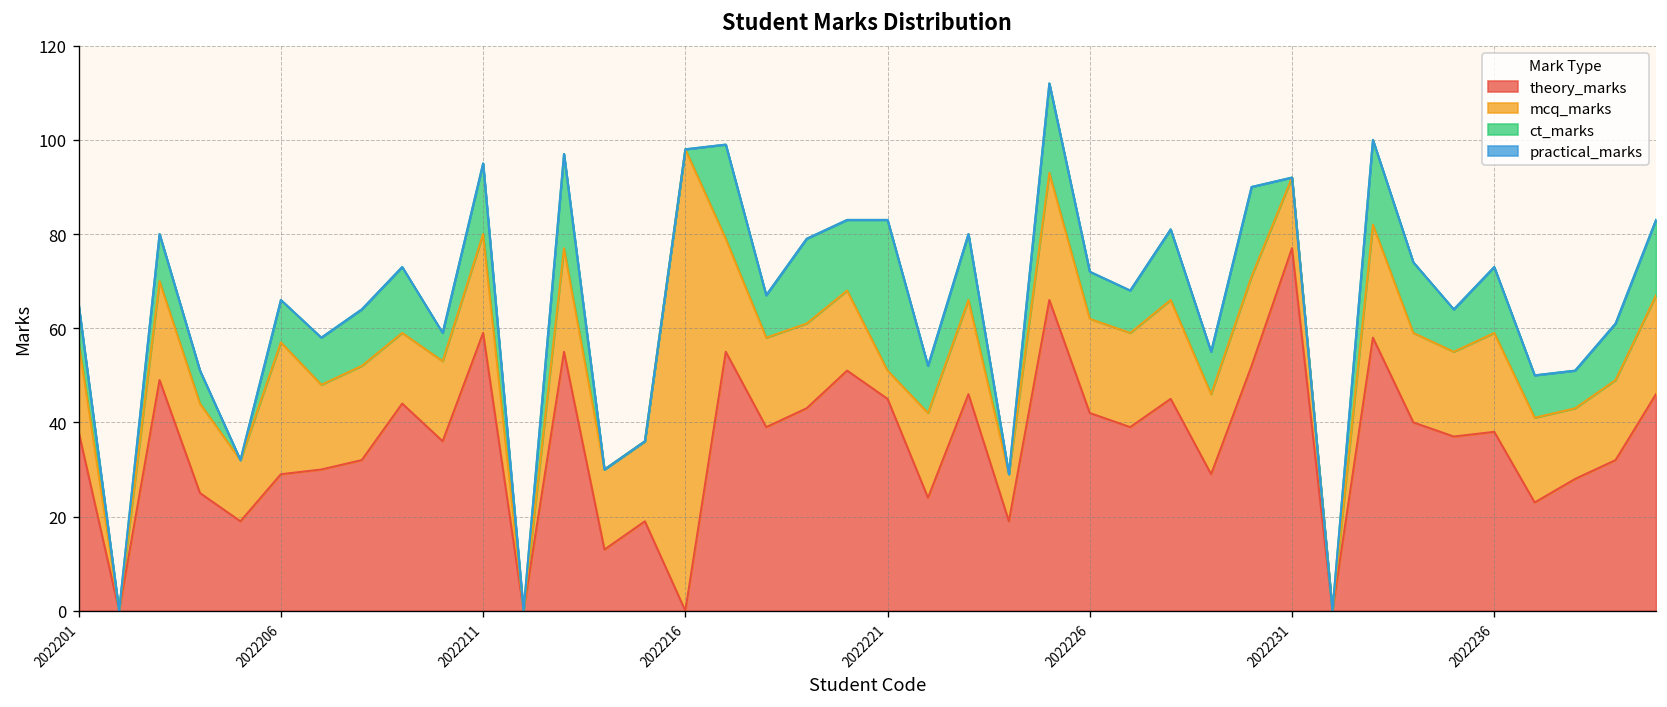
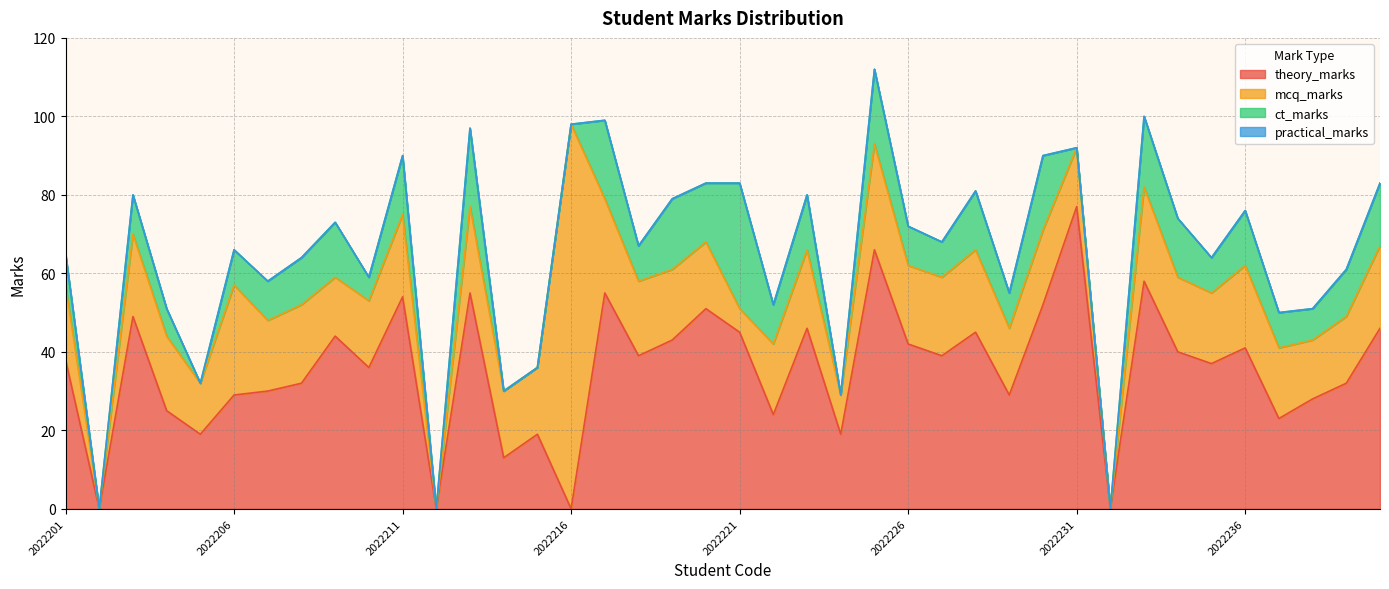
  {
    "theory_marks": {
      "2022201": 38,
      "2022206": 29,
-     "2022211": 59,
+     "2022211": 54,
      "2022216": 0,
      "2022221": 45,
      "2022226": 42,
      "2022231": 77,
-     "2022236": 38
+     "2022236": 41
    },
    "mcq_marks": {
      "2022201": 19,
      "2022206": 28,
      "2022211": 21,
      "2022221": 6,
      "2022226": 20,
      "2022236": 21
    }
  }
